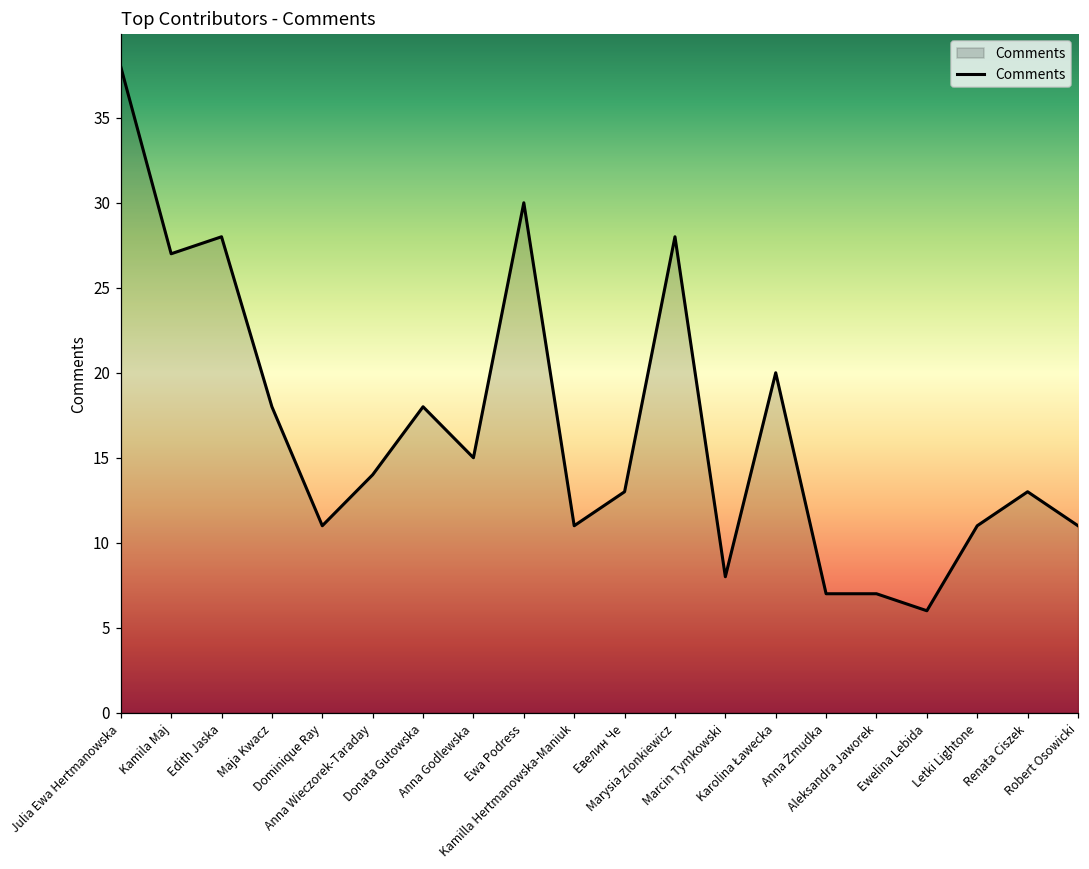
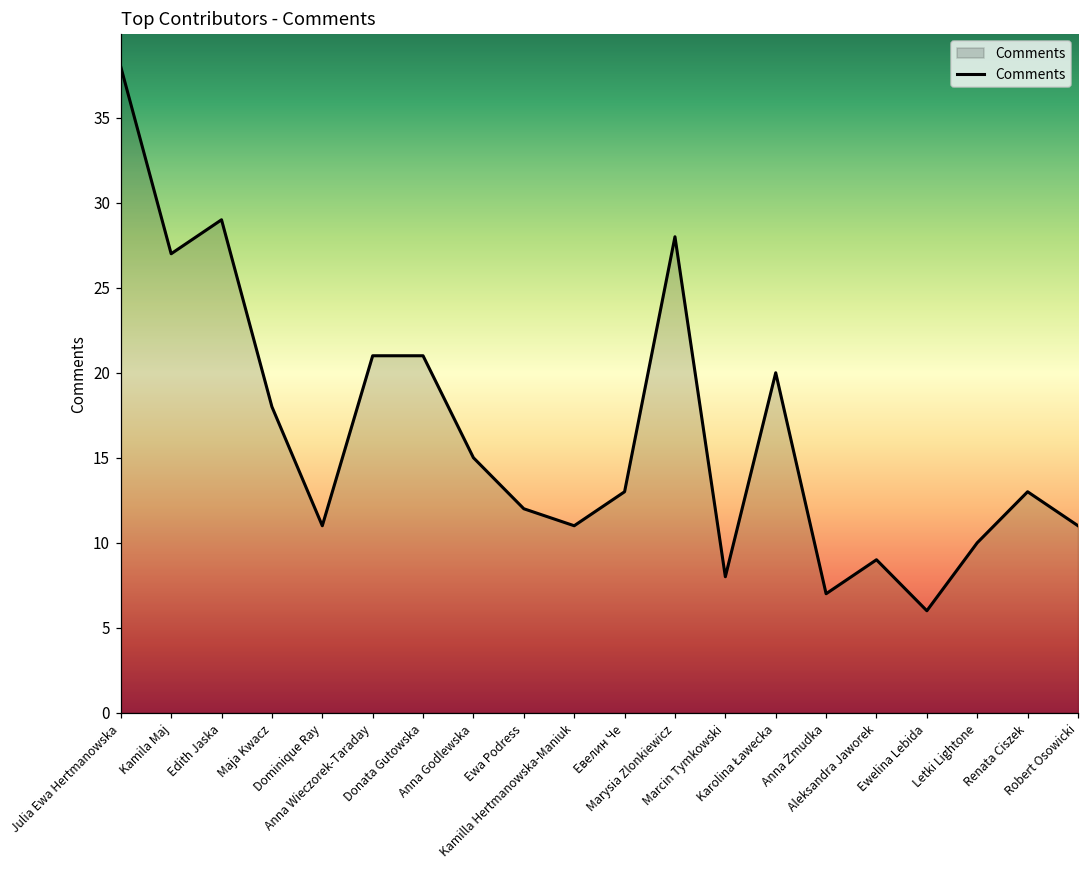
  {
    "Julia Ewa Hertmanowska": 38,
    "Kamila Maj": 27,
-   "Edith Jaska": 28,
+   "Edith Jaska": 29,
    "Maja Kwacz": 18,
    "Dominique Ray": 11,
-   "Anna Wieczorek-Taraday": 14,
-   "Donata Gutowska": 18,
+   "Anna Wieczorek-Taraday": 21,
+   "Donata Gutowska": 21,
    "Anna Godlewska": 15,
-   "Ewa Podress": 30,
+   "Ewa Podress": 12,
    "Kamilla Hertmanowska-Maniuk": 11,
    "Евелин Че": 13,
    "Marysia Zlonkiewicz": 28,
    "Marcin Tymkowski": 8,
    "Karolina Ławecka": 20,
    "Anna Żmudka": 7,
-   "Aleksandra Jaworek": 7,
+   "Aleksandra Jaworek": 9,
    "Ewelina Lebida": 6,
-   "Letki Lightone": 11,
+   "Letki Lightone": 10,
    "Renata Ciszek": 13,
    "Robert Osowicki": 11
  }
